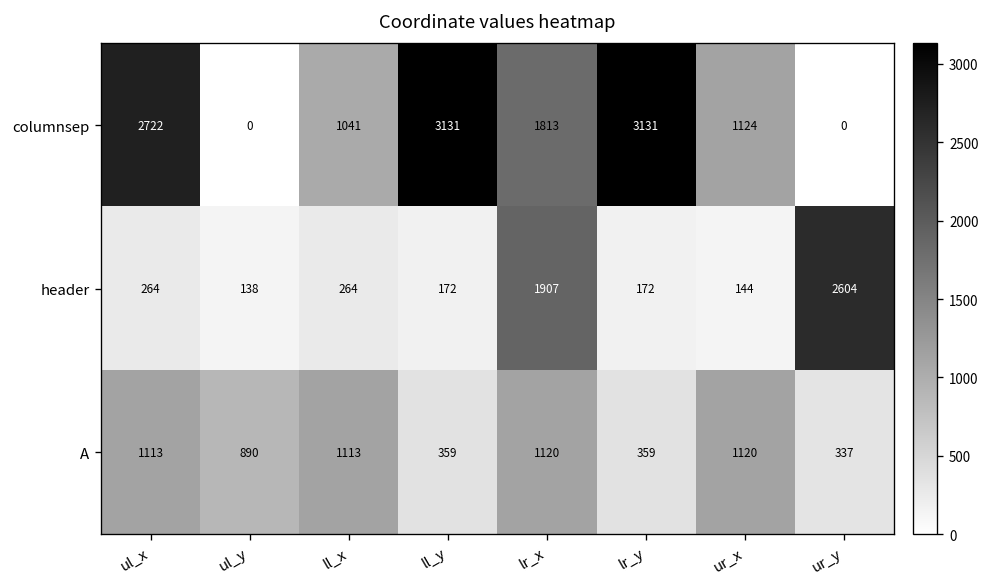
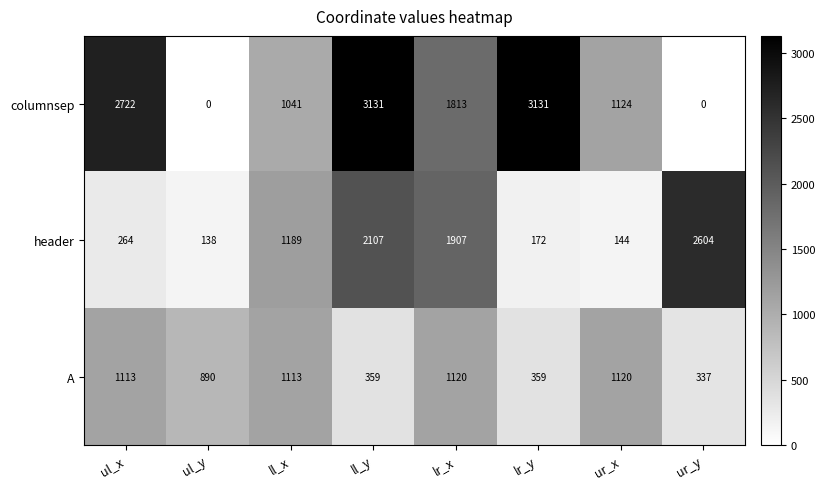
  {
    "columnsep": {
      "ul_x": 2722,
      "ul_y": 0,
      "ll_x": 1041,
      "ll_y": 3131,
      "lr_x": 1813,
      "lr_y": 3131,
      "ur_x": 1124,
      "ur_y": 0
    },
    "header": {
      "ul_x": 264,
      "ul_y": 138,
-     "ll_x": 264,
-     "ll_y": 172,
+     "ll_x": 1189,
+     "ll_y": 2107,
      "lr_x": 1907,
      "lr_y": 172,
      "ur_x": 144,
      "ur_y": 2604
    },
    "A": {
      "ul_x": 1113,
      "ul_y": 890,
      "ll_x": 1113,
      "ll_y": 359,
      "lr_x": 1120,
      "lr_y": 359,
      "ur_x": 1120,
      "ur_y": 337
    }
  }
